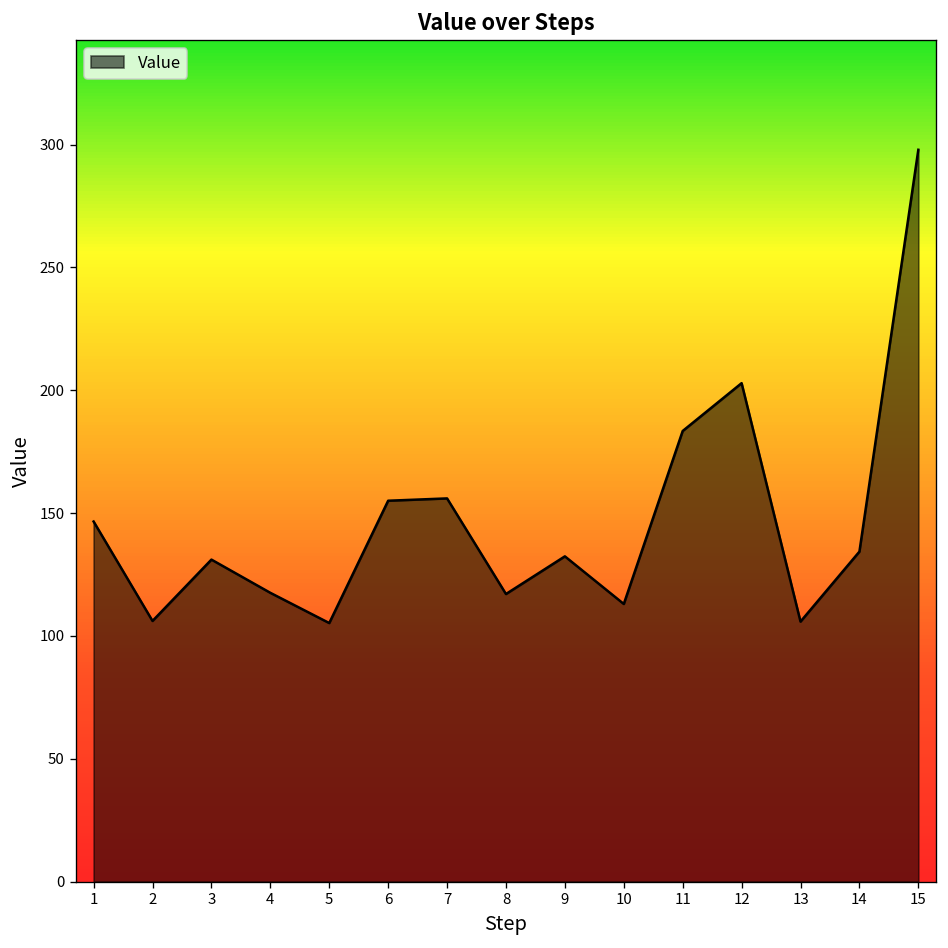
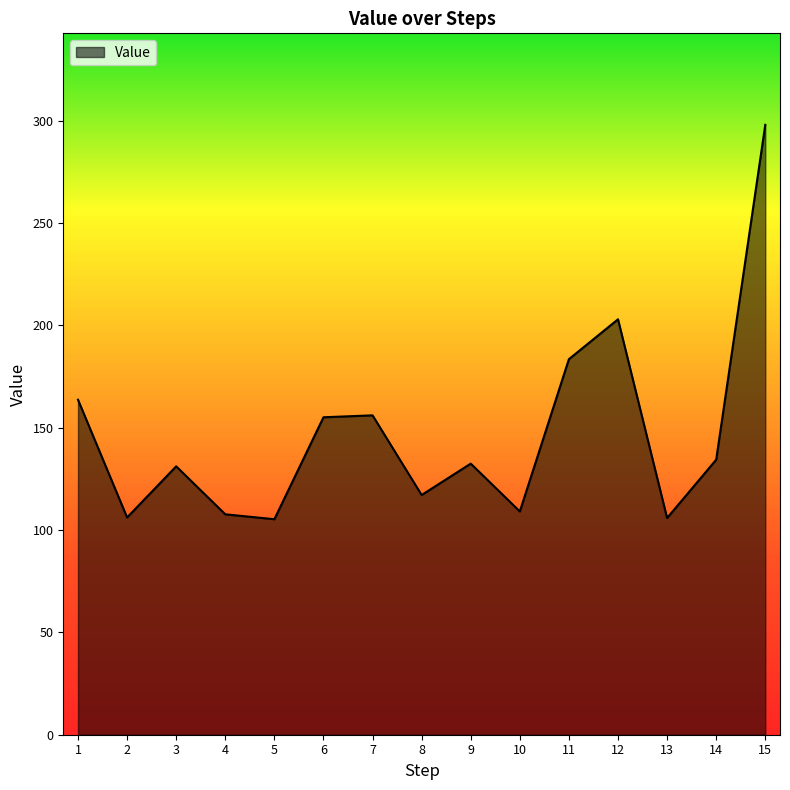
  {
-   "1": 147,
+   "1": 164,
    "2": 106,
    "3": 131,
-   "4": 118,
+   "4": 108,
    "5": 105,
    "6": 155,
    "7": 156,
    "8": 117,
    "9": 132,
-   "10": 113,
+   "10": 109,
    "11": 183,
    "12": 203,
    "13": 106,
    "14": 134,
    "15": 298
  }
